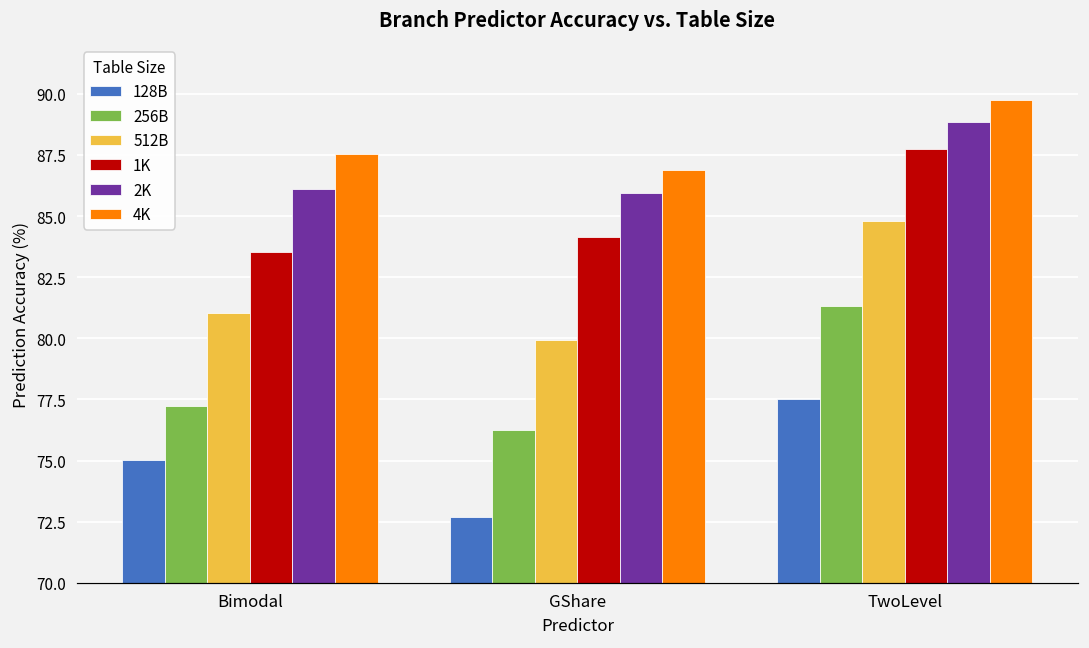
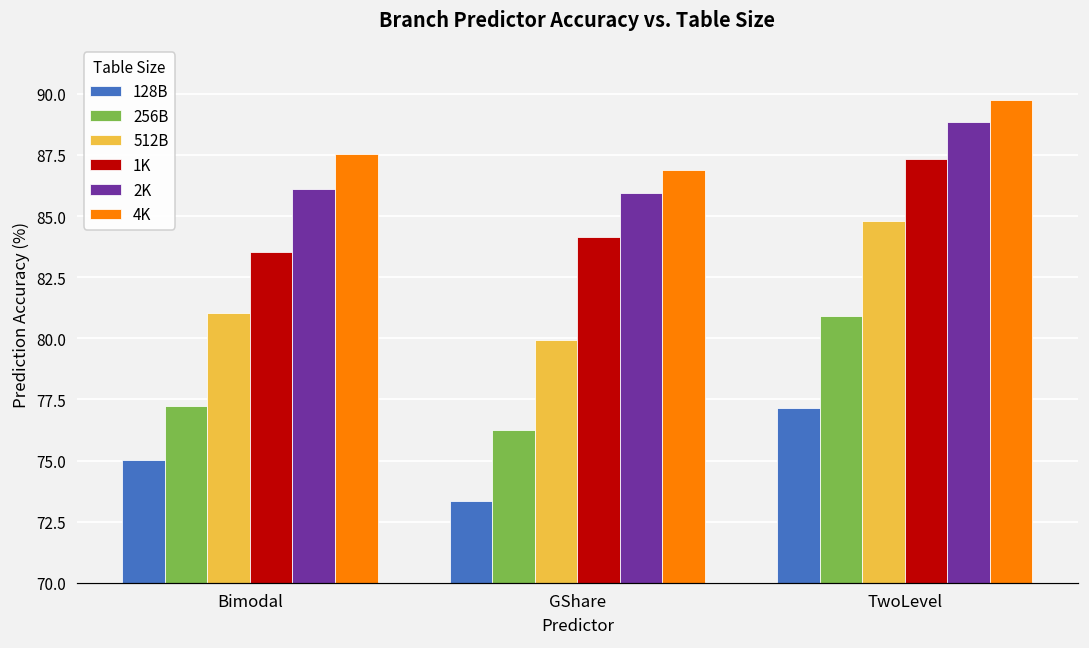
  {
    "128B": {
      "Bimodal": 75.0,
-     "GShare": 72.7,
-     "TwoLevel": 77.5
+     "GShare": 73.4,
+     "TwoLevel": 77.1
    },
    "256B": {
      "Bimodal": 77.2,
      "GShare": 76.3,
-     "TwoLevel": 81.3
+     "TwoLevel": 80.9
    },
    "512B": {
      "Bimodal": 81.1,
      "GShare": 79.9,
      "TwoLevel": 84.8
    },
    "1K": {
      "Bimodal": 83.5,
      "GShare": 84.2,
-     "TwoLevel": 87.8
+     "TwoLevel": 87.3
    },
    "2K": {
      "Bimodal": 86.1,
      "GShare": 86.0,
      "TwoLevel": 88.9
    },
    "4K": {
      "Bimodal": 87.5,
      "GShare": 86.9,
      "TwoLevel": 89.7
    }
  }
